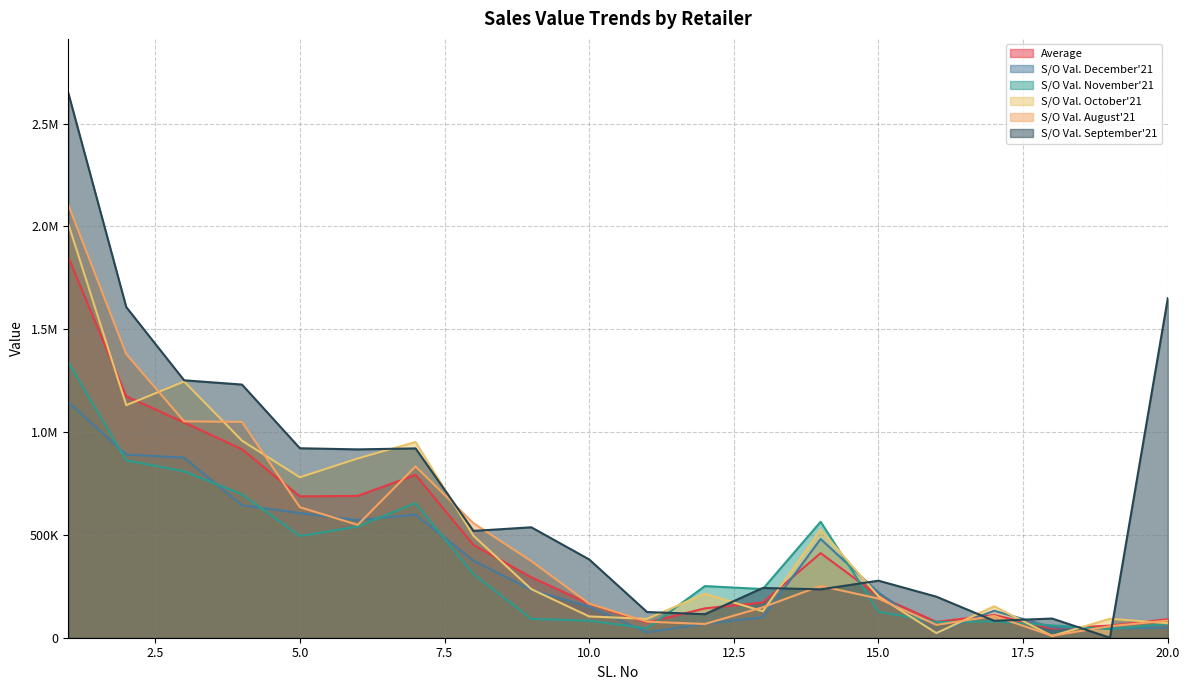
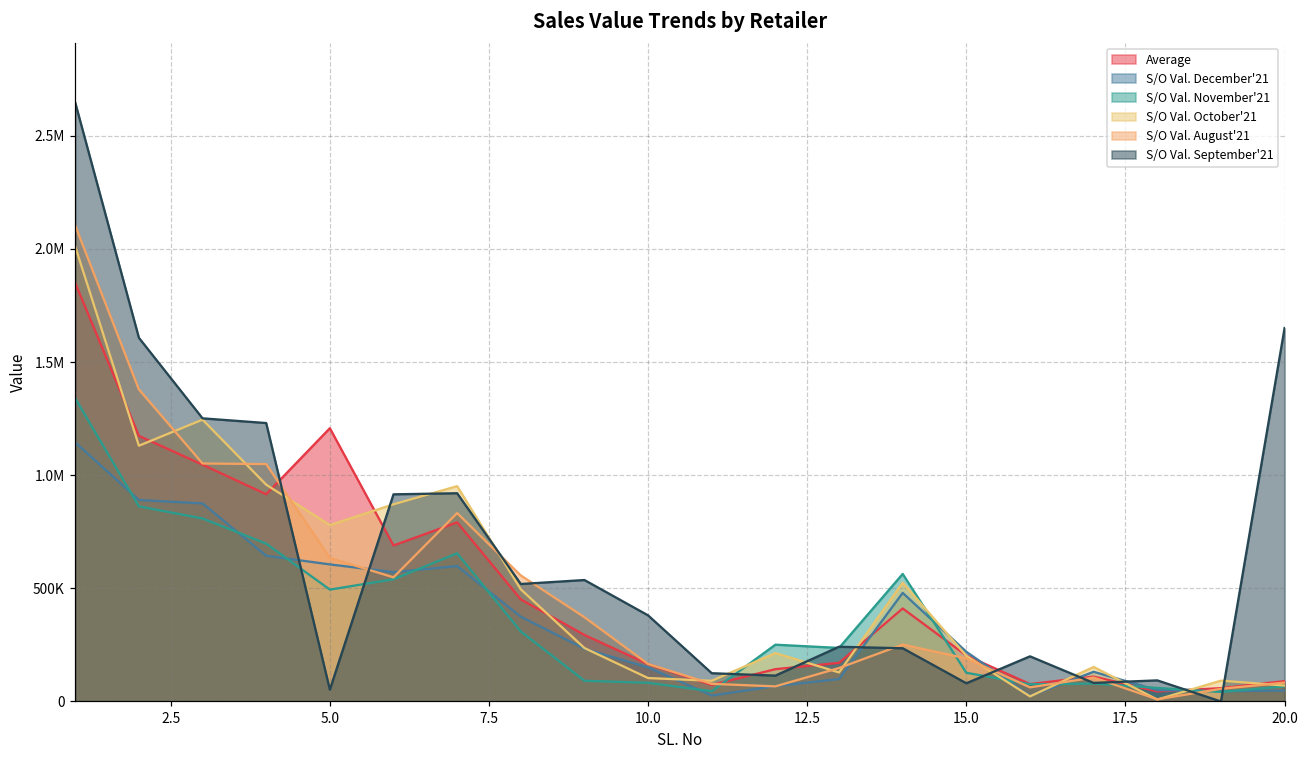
  {
    "Average": {
-     "5.0": 690000
+     "5.0": 1210000
    },
    "S/O Val. September'21": {
-     "5.0": 920000,
+     "5.0": 50000,
      "10.0": 380000,
-     "15.0": 280000,
+     "15.0": 80000,
      "20.0": 1650000
    }
  }
